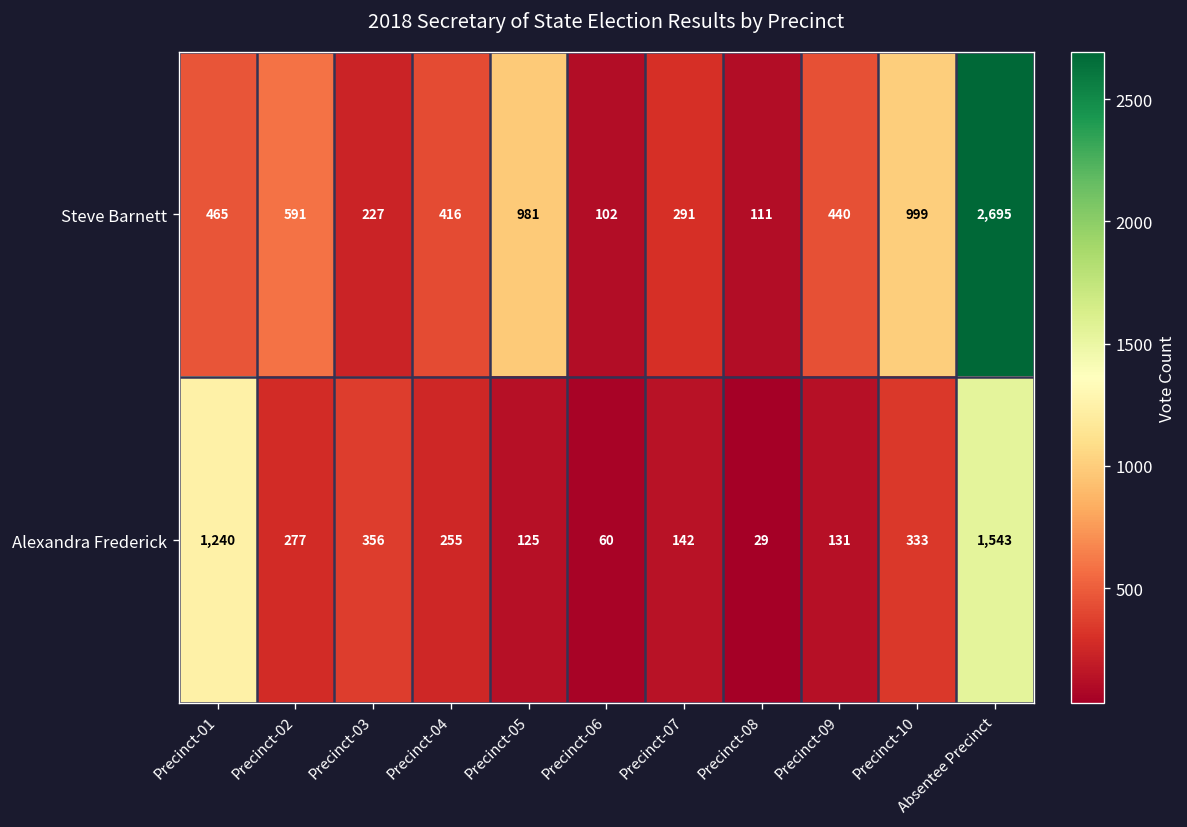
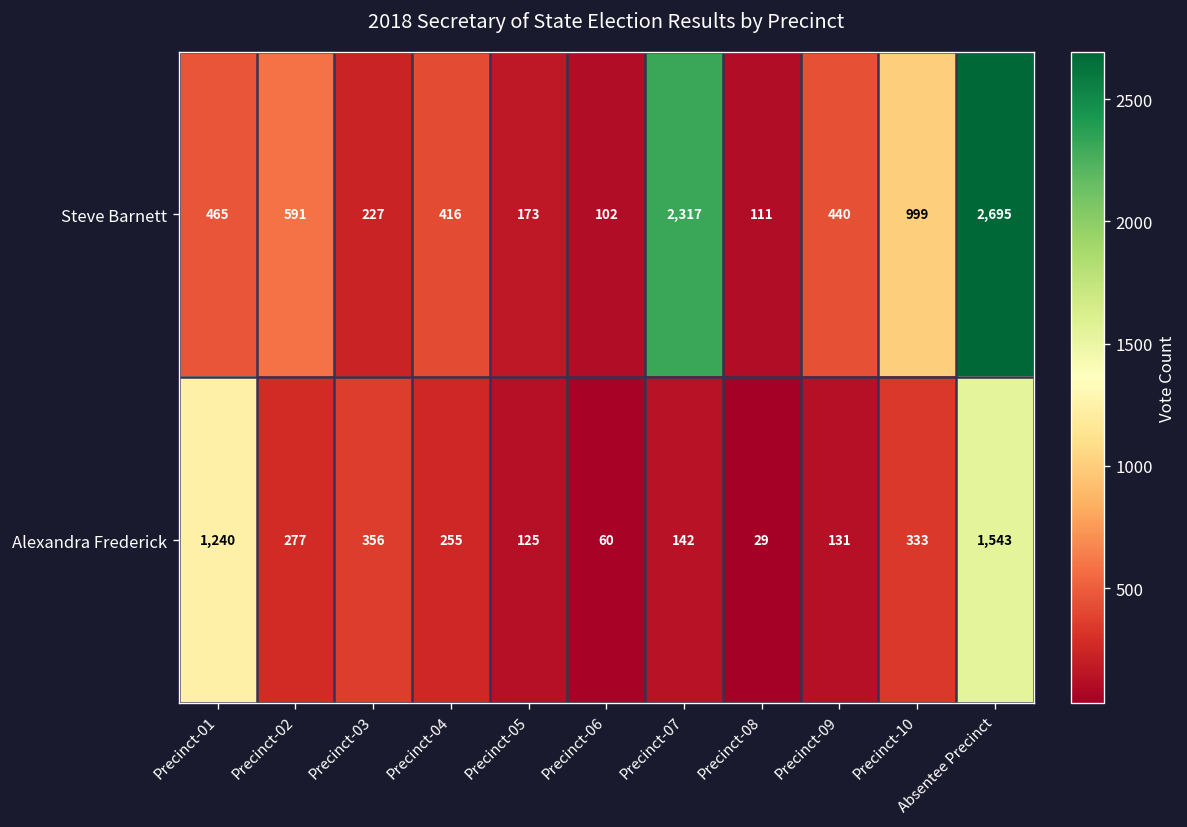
  {
    "Steve Barnett": {
      "Precinct-01": "465",
      "Precinct-02": "591",
      "Precinct-03": "227",
      "Precinct-04": "416",
-     "Precinct-05": "981",
+     "Precinct-05": "173",
      "Precinct-06": "102",
-     "Precinct-07": "291",
+     "Precinct-07": "2,317",
      "Precinct-08": "111",
      "Precinct-09": "440",
      "Precinct-10": "999",
      "Absentee Precinct": "2,695"
    },
    "Alexandra Frederick": {
      "Precinct-01": "1,240",
      "Precinct-02": "277",
      "Precinct-03": "356",
      "Precinct-04": "255",
      "Precinct-05": "125",
      "Precinct-06": "60",
      "Precinct-07": "142",
      "Precinct-08": "29",
      "Precinct-09": "131",
      "Precinct-10": "333",
      "Absentee Precinct": "1,543"
    }
  }
